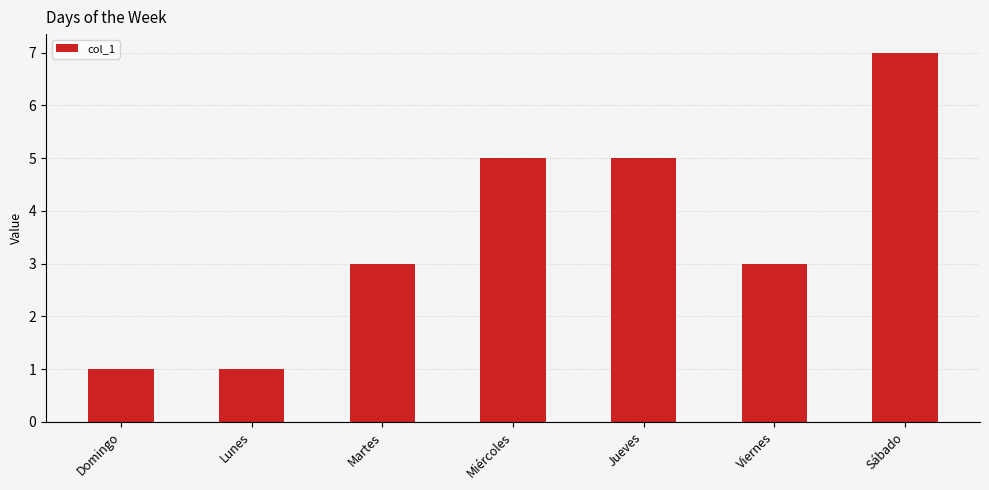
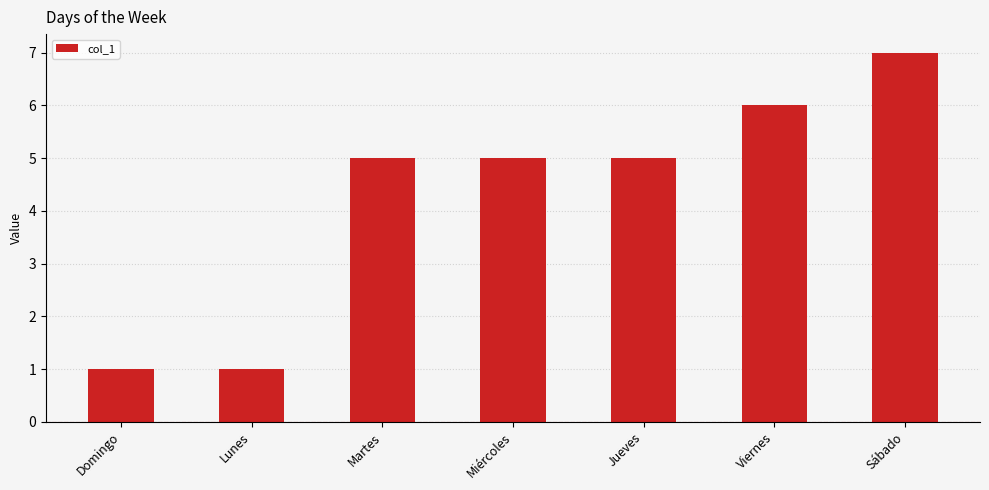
  {
    "Domingo": 1,
    "Lunes": 1,
-   "Martes": 3,
+   "Martes": 5,
    "Miércoles": 5,
    "Jueves": 5,
-   "Viernes": 3,
+   "Viernes": 6,
    "Sábado": 7
  }
